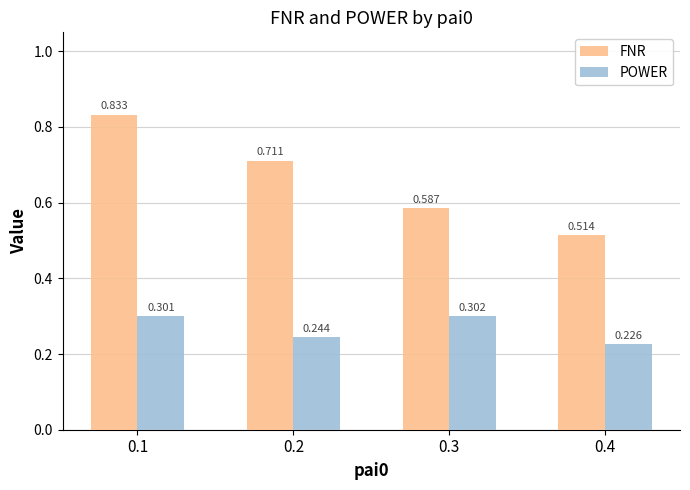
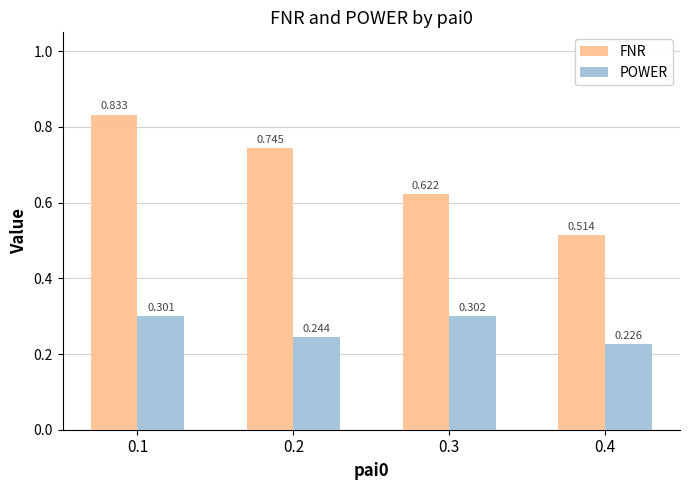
  {
    "FNR": {
      "0.1": 0.833,
-     "0.2": 0.711,
-     "0.3": 0.587,
+     "0.2": 0.745,
+     "0.3": 0.622,
      "0.4": 0.514
    },
    "POWER": {
      "0.1": 0.301,
      "0.2": 0.244,
      "0.3": 0.302,
      "0.4": 0.226
    }
  }
